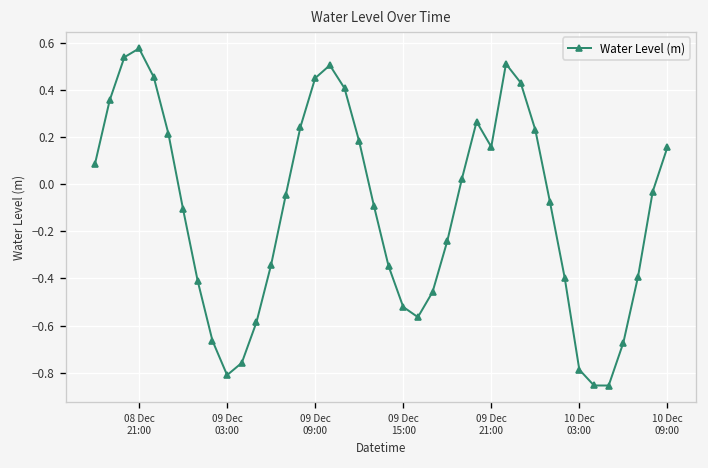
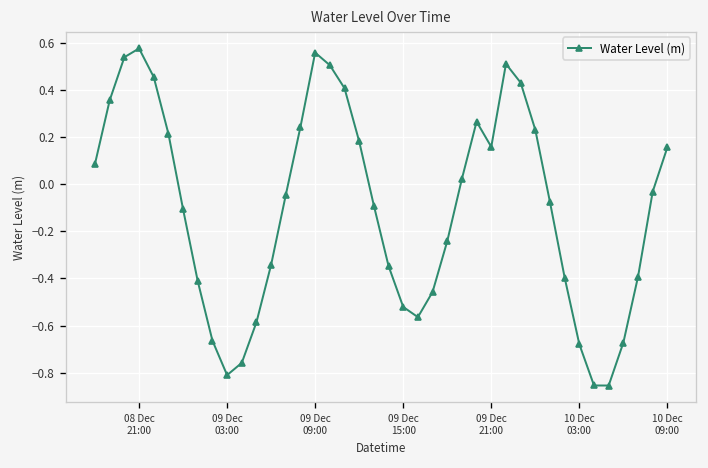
  {
    "08 Dec 21:00": 0.58,
    "09 Dec 03:00": -0.81,
-   "09 Dec 09:00": 0.45,
+   "09 Dec 09:00": 0.56,
    "09 Dec 15:00": -0.52,
    "09 Dec 21:00": 0.16,
-   "10 Dec 03:00": -0.79,
+   "10 Dec 03:00": -0.68,
    "10 Dec 09:00": 0.16
  }
